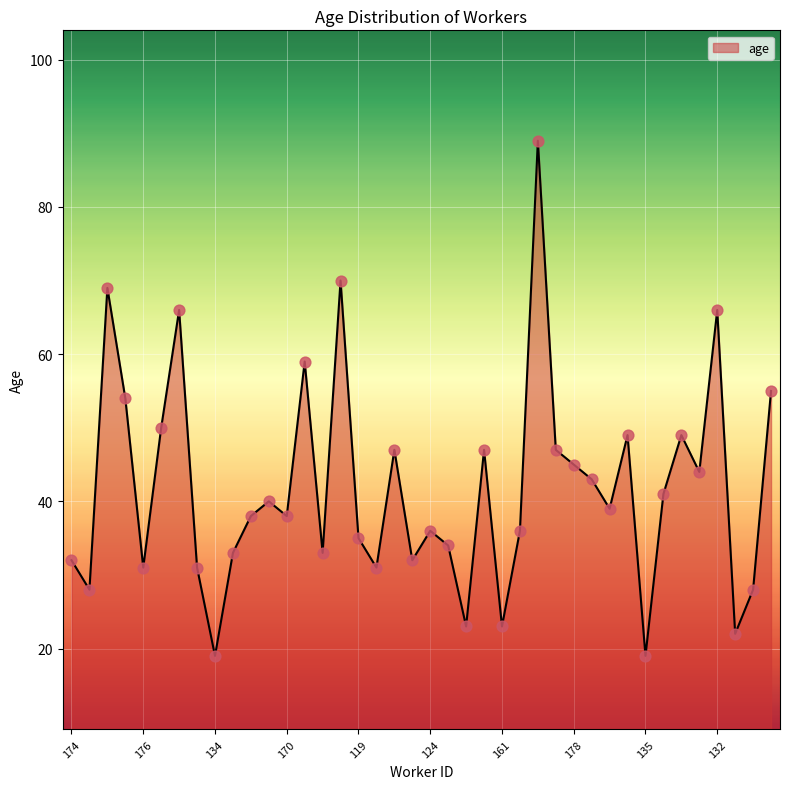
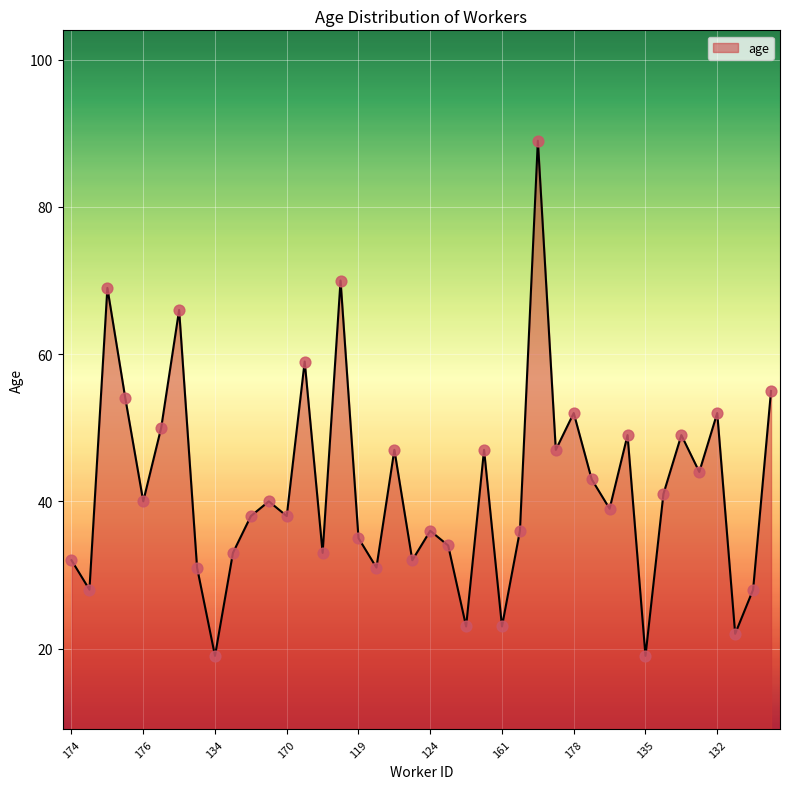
  {
    "174": 32,
-   "176": 31,
+   "176": 40,
    "134": 19,
    "170": 38,
    "119": 35,
    "124": 36,
    "161": 23,
-   "178": 45,
+   "178": 52,
    "135": 19,
-   "132": 66
+   "132": 52
  }
